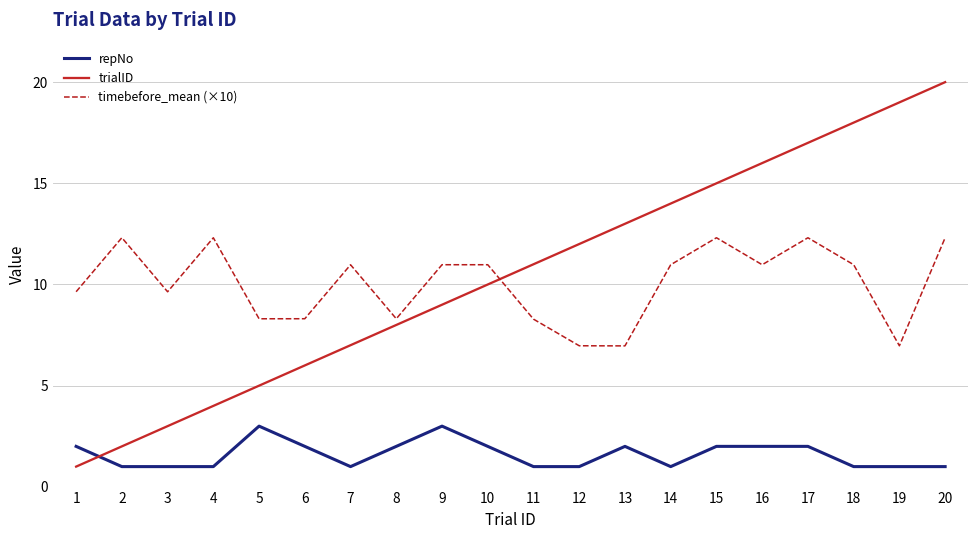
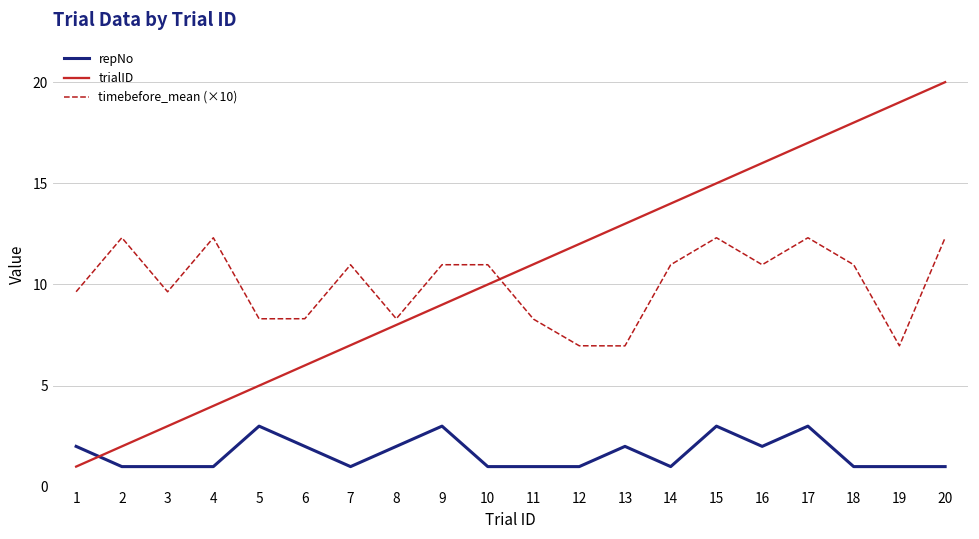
  {
    "repNo": {
      "1": 2,
      "2": 1,
      "3": 1,
      "4": 1,
      "5": 3,
      "6": 2,
      "7": 1,
      "8": 2,
      "9": 3,
-     "10": 2,
+     "10": 1,
      "11": 1,
      "12": 1,
      "13": 2,
      "14": 1,
-     "15": 2,
+     "15": 3,
      "16": 2,
-     "17": 2,
+     "17": 3,
      "18": 1,
      "19": 1,
      "20": 1
    }
  }
